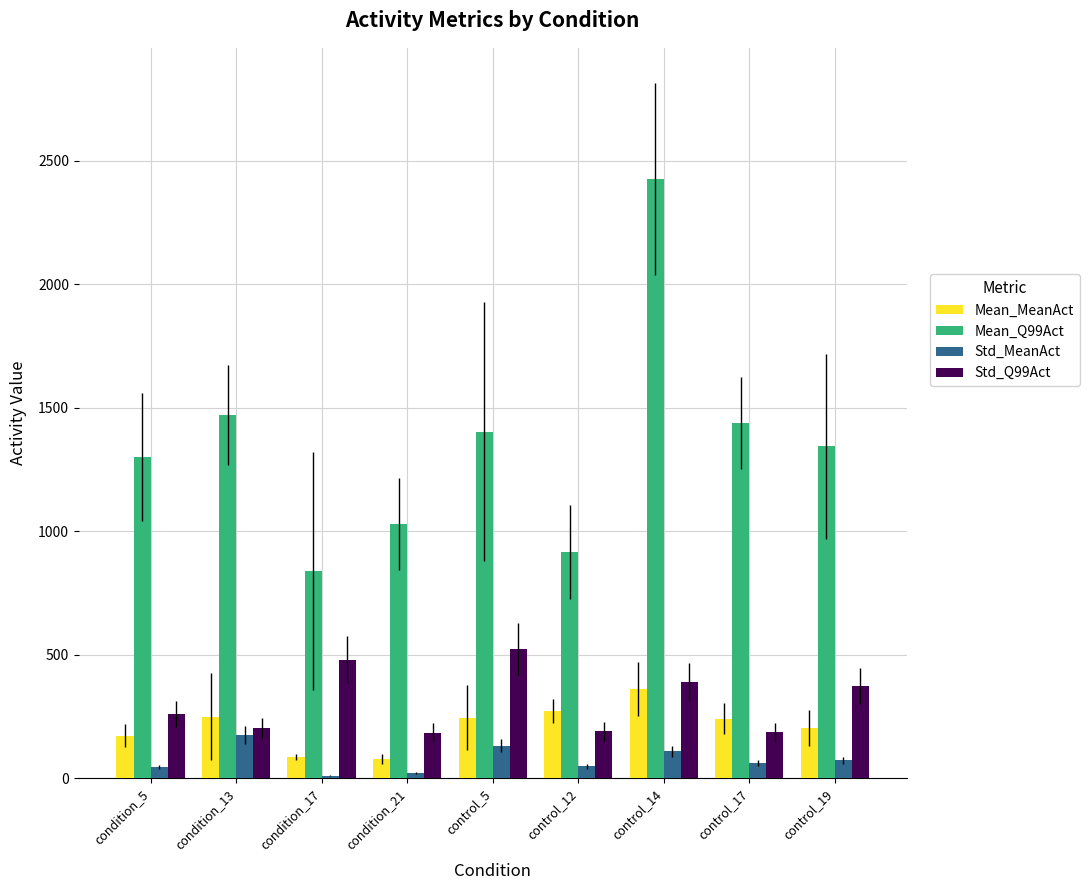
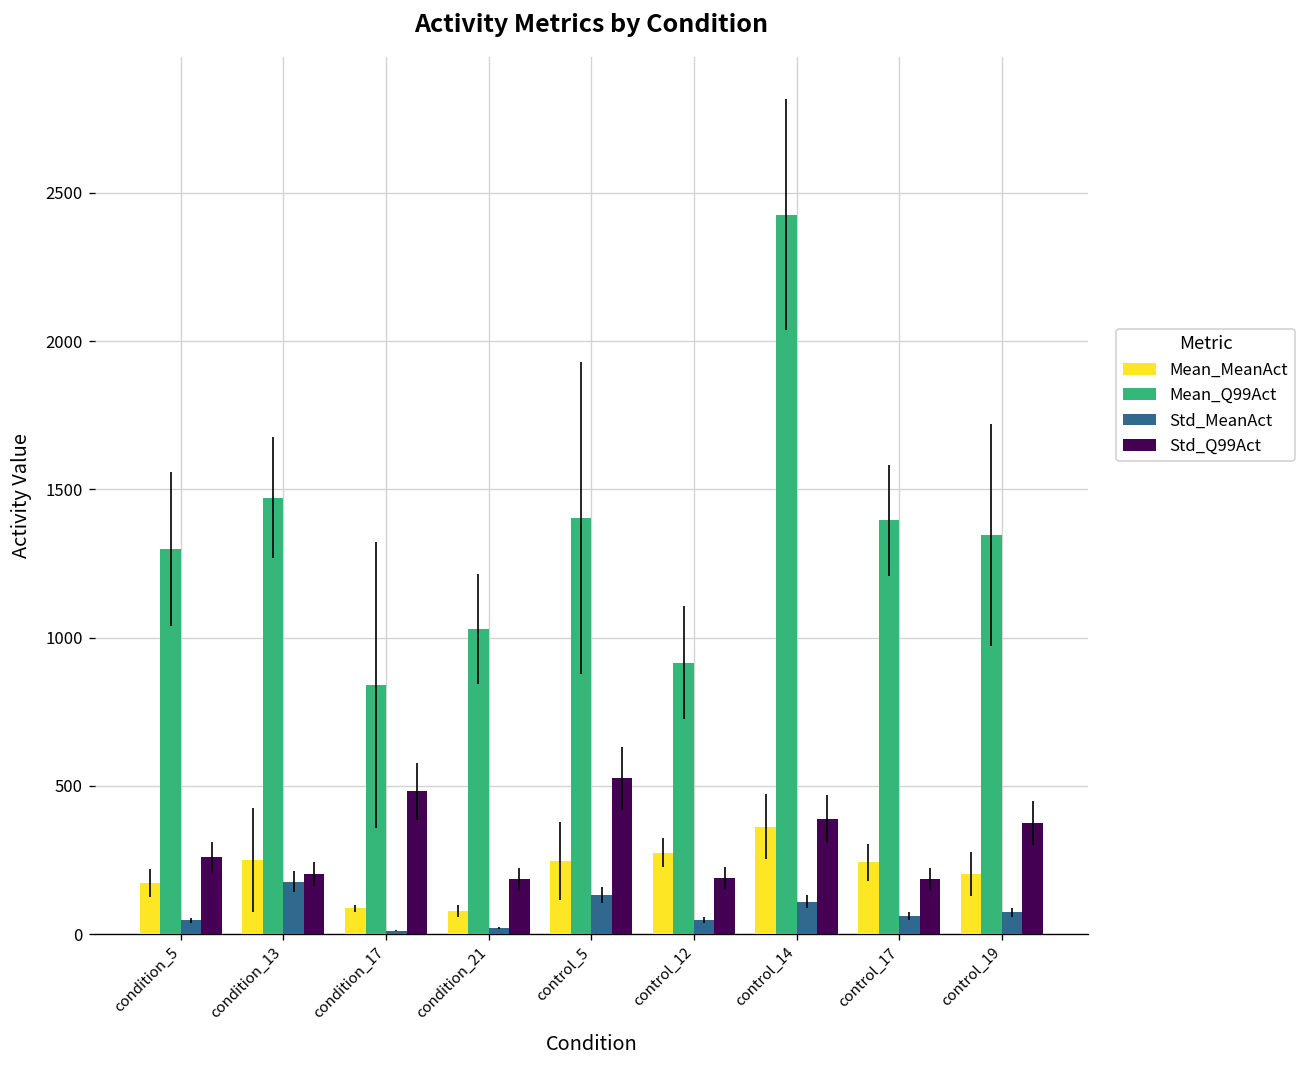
  {
    "Mean_MeanAct": {
      "condition_5": 170,
      "condition_13": 250,
      "condition_17": 90,
      "condition_21": 80,
      "control_5": 250,
      "control_12": 270,
      "control_14": 360,
      "control_17": 240,
      "control_19": 200
    },
    "Mean_Q99Act": {
      "condition_5": 1300,
      "condition_13": 1470,
      "condition_17": 840,
      "condition_21": 1030,
      "control_5": 1400,
      "control_12": 920,
      "control_14": 2430,
-     "control_17": 1440,
+     "control_17": 1400,
      "control_19": 1350
    },
    "Std_MeanAct": {
      "condition_5": 50,
      "condition_13": 180,
      "condition_17": 10,
      "condition_21": 20,
      "control_5": 130,
      "control_12": 50,
      "control_14": 110,
      "control_17": 60,
      "control_19": 70
    },
    "Std_Q99Act": {
      "condition_5": 260,
      "condition_13": 200,
      "condition_17": 480,
      "condition_21": 190,
      "control_5": 530,
      "control_12": 190,
      "control_14": 390,
      "control_17": 190,
      "control_19": 370
    }
  }
